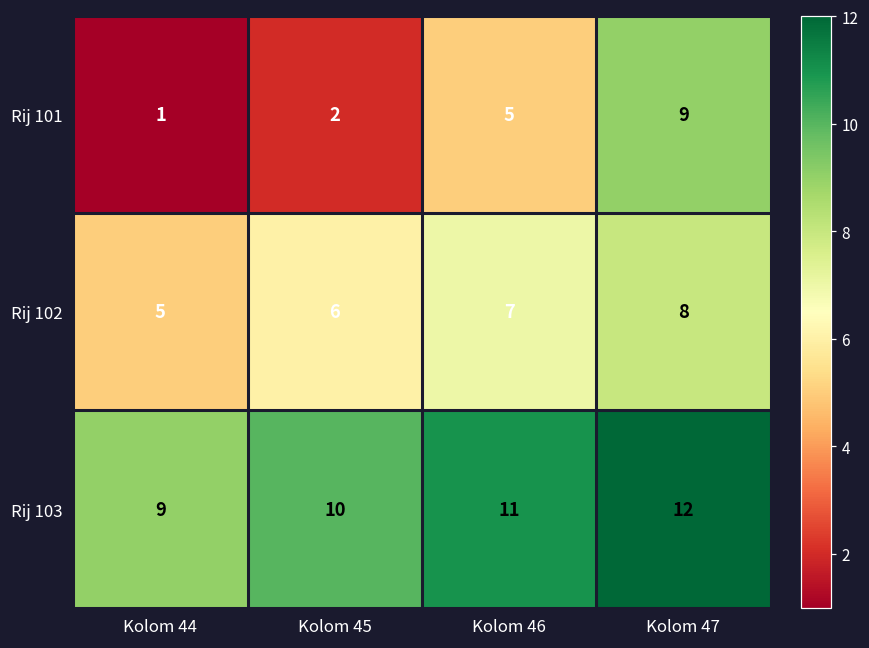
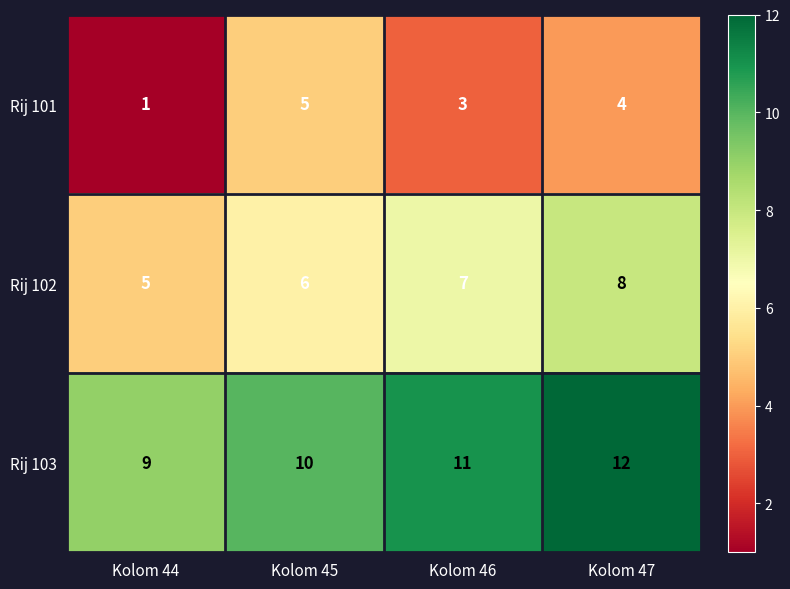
  {
    "Rij 101": {
      "Kolom 44": 1,
-     "Kolom 45": 2,
-     "Kolom 46": 5,
-     "Kolom 47": 9
+     "Kolom 45": 5,
+     "Kolom 46": 3,
+     "Kolom 47": 4
    },
    "Rij 102": {
      "Kolom 44": 5,
      "Kolom 45": 6,
      "Kolom 46": 7,
      "Kolom 47": 8
    },
    "Rij 103": {
      "Kolom 44": 9,
      "Kolom 45": 10,
      "Kolom 46": 11,
      "Kolom 47": 12
    }
  }
